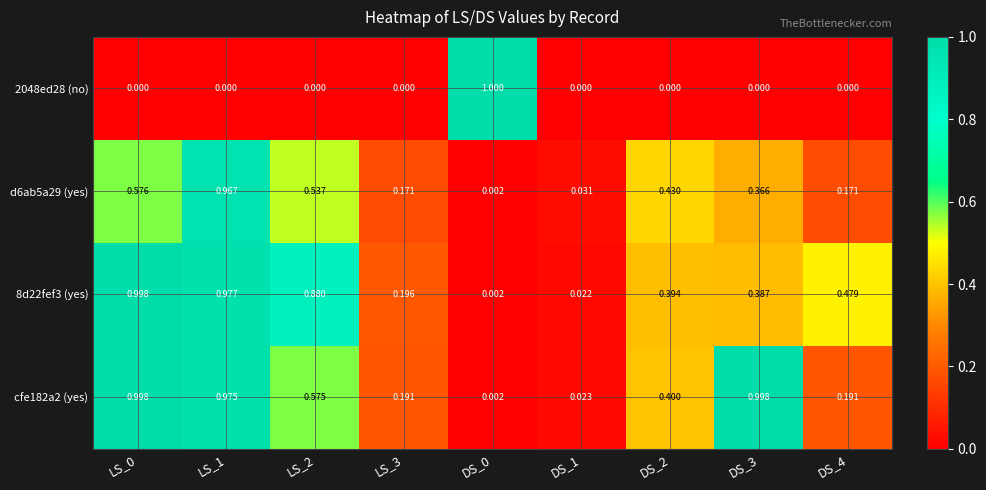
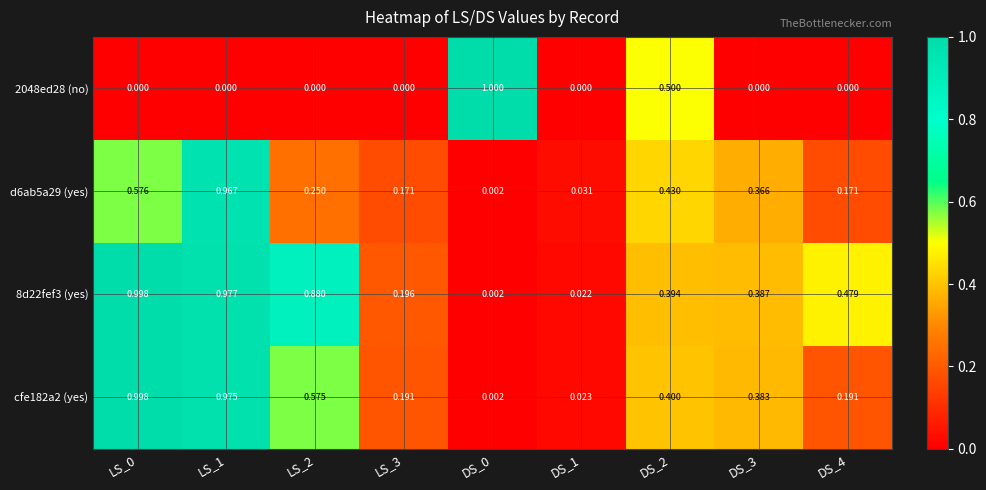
  {
    "2048ed28 (no)": {
      "LS_0": 0.000,
      "LS_1": 0.000,
      "LS_2": 0.000,
      "LS_3": 0.000,
      "DS_0": 1.000,
      "DS_1": 0.000,
-     "DS_2": 0.000,
+     "DS_2": 0.500,
      "DS_3": 0.000,
      "DS_4": 0.000
    },
    "d6ab5a29 (yes)": {
      "LS_0": 0.576,
      "LS_1": 0.967,
-     "LS_2": 0.537,
+     "LS_2": 0.250,
      "LS_3": 0.171,
      "DS_0": 0.002,
      "DS_1": 0.031,
      "DS_2": 0.430,
      "DS_3": 0.366,
      "DS_4": 0.171
    },
    "8d22fef3 (yes)": {
      "LS_0": 0.998,
      "LS_1": 0.977,
      "LS_2": 0.880,
      "LS_3": 0.196,
      "DS_0": 0.002,
      "DS_1": 0.022,
      "DS_2": 0.394,
      "DS_3": 0.387,
      "DS_4": 0.479
    },
    "cfe182a2 (yes)": {
      "LS_0": 0.998,
      "LS_1": 0.975,
      "LS_2": 0.575,
      "LS_3": 0.191,
      "DS_0": 0.002,
      "DS_1": 0.023,
      "DS_2": 0.400,
-     "DS_3": 0.998,
+     "DS_3": 0.383,
      "DS_4": 0.191
    }
  }
